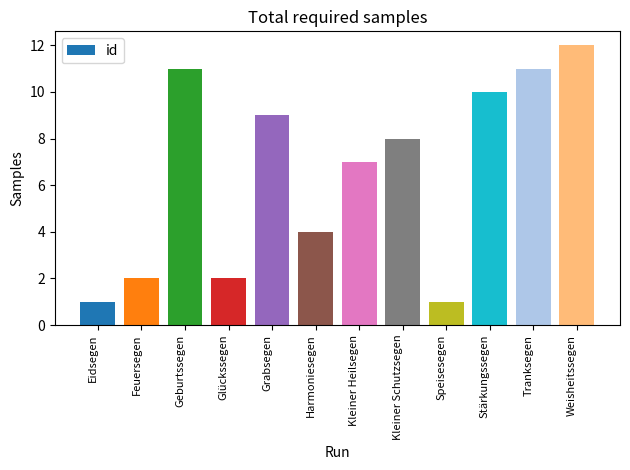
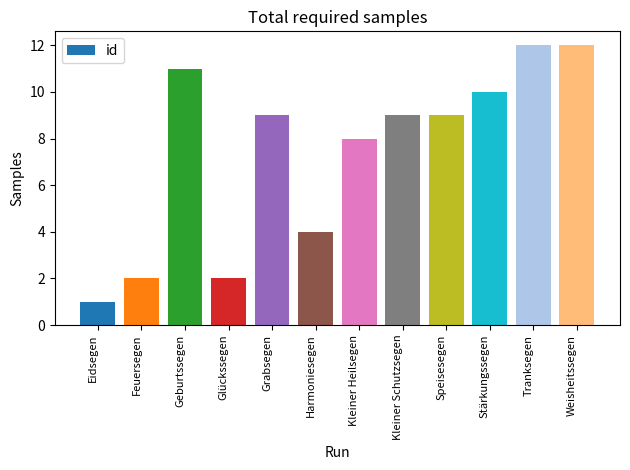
  {
    "Eidsegen": 1,
    "Feuersegen": 2,
    "Geburtssegen": 11,
    "Glückssegen": 2,
    "Grabsegen": 9,
    "Harmoniesegen": 4,
-   "Kleiner Heilsegen": 7,
-   "Kleiner Schutzsegen": 8,
-   "Speisesegen": 1,
+   "Kleiner Heilsegen": 8,
+   "Kleiner Schutzsegen": 9,
+   "Speisesegen": 9,
    "Stärkungssegen": 10,
-   "Tranksegen": 11,
+   "Tranksegen": 12,
    "Weisheitssegen": 12
  }
